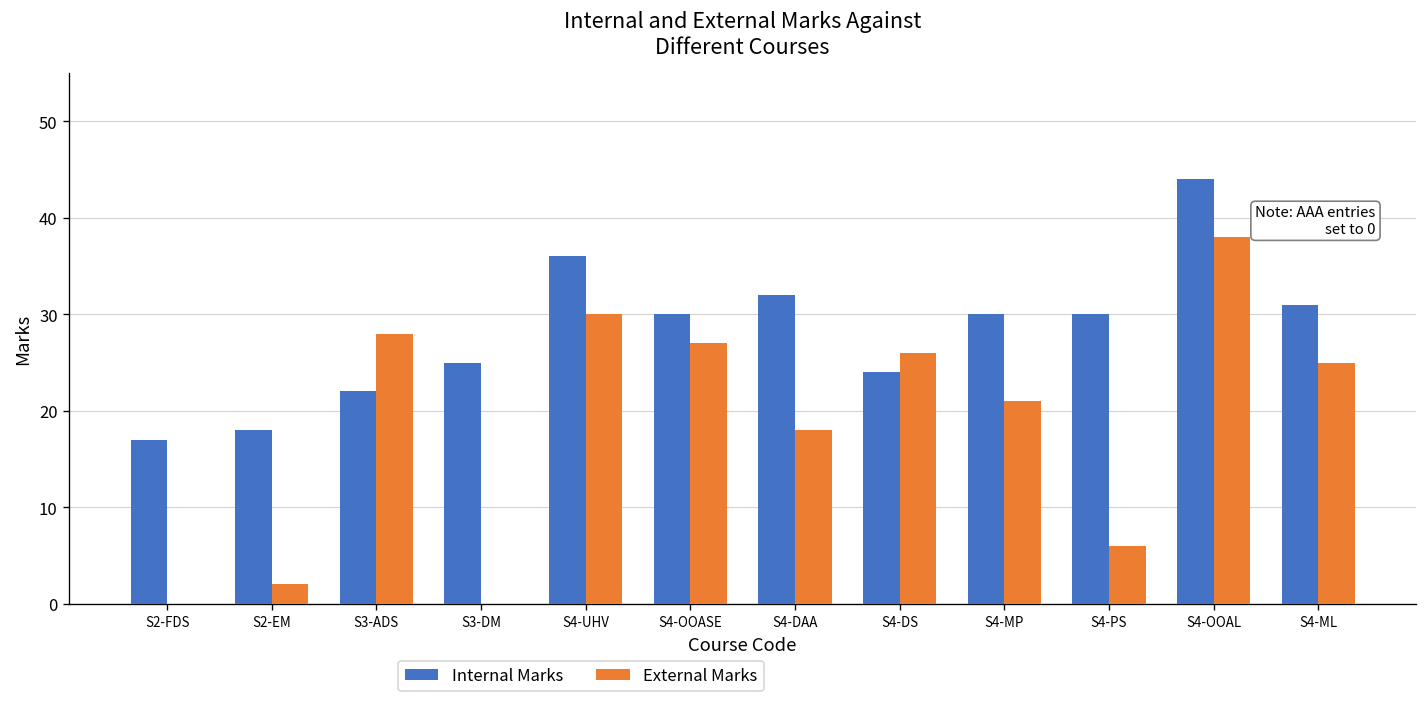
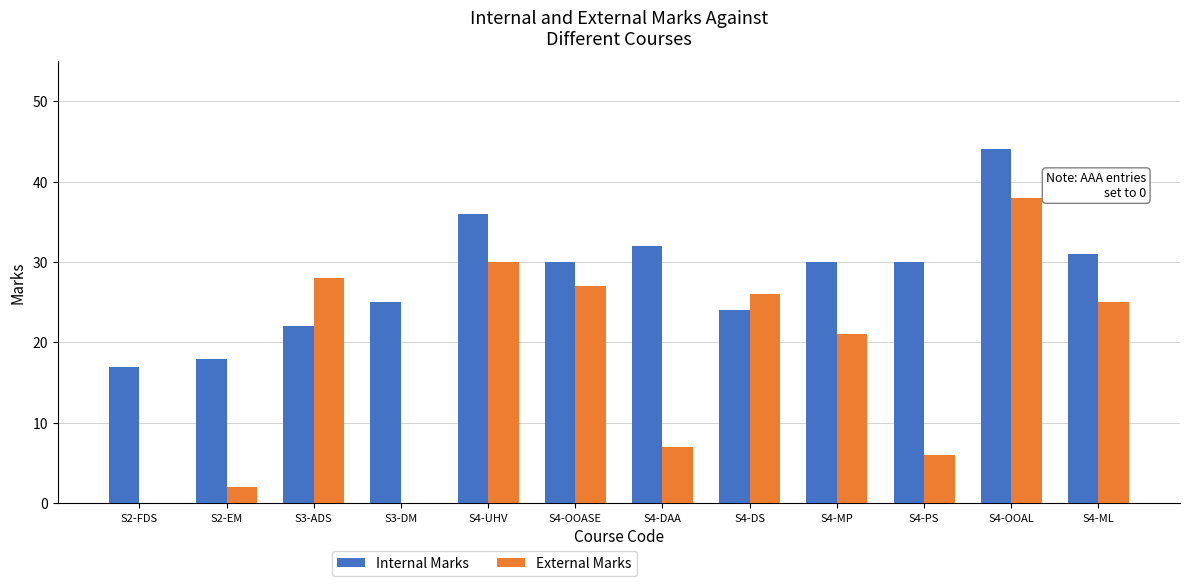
  {
    "Internal Marks": {
      "S2-FDS": 17,
      "S2-EM": 18,
      "S3-ADS": 22,
      "S3-DM": 25,
      "S4-UHV": 36,
      "S4-OOASE": 30,
      "S4-DAA": 32,
      "S4-DS": 24,
      "S4-MP": 30,
      "S4-PS": 30,
      "S4-OOAL": 44,
      "S4-ML": 31
    },
    "External Marks": {
      "S2-FDS": 0,
      "S2-EM": 2,
      "S3-ADS": 28,
      "S3-DM": 0,
      "S4-UHV": 30,
      "S4-OOASE": 27,
-     "S4-DAA": 18,
+     "S4-DAA": 7,
      "S4-DS": 26,
      "S4-MP": 21,
      "S4-PS": 6,
      "S4-ML": 25
    }
  }
